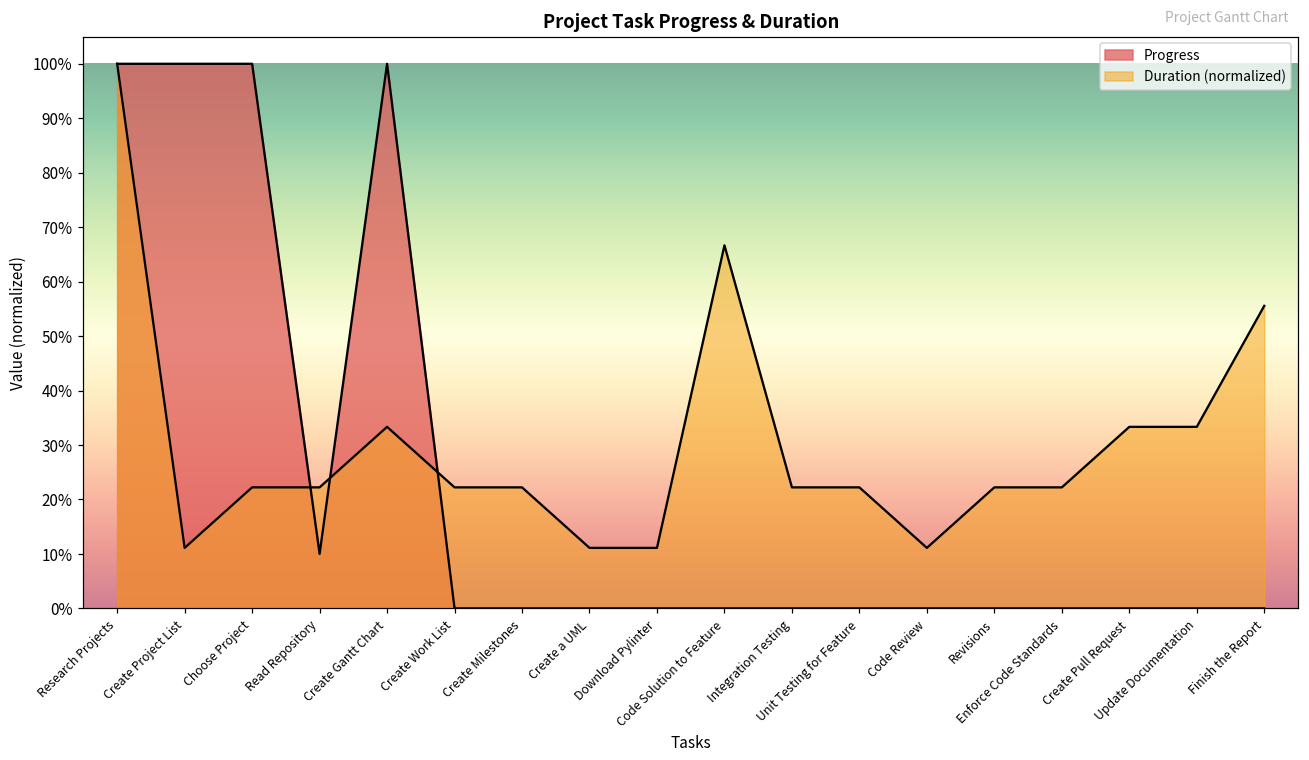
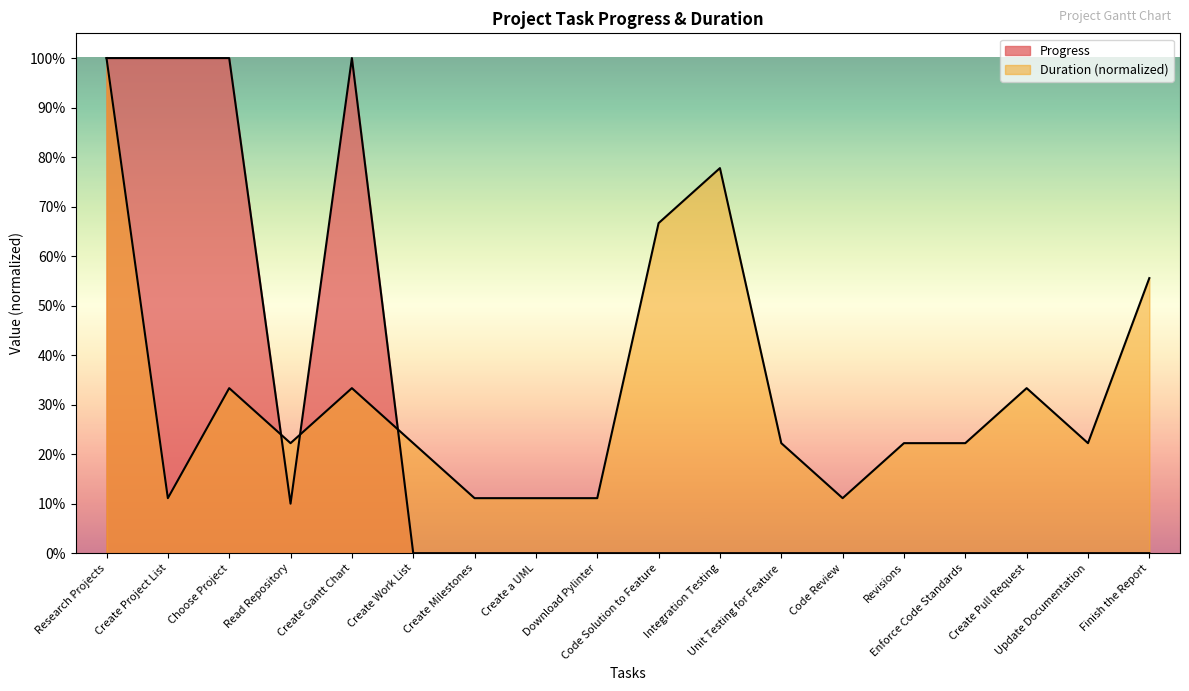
  {
    "Progress": {
      "Create Project List": "100%",
      "Choose Project": "100%",
      "Read Repository": "10%",
      "Create Gantt Chart": "100%",
      "Create Work List": "0%",
      "Create Milestones": "0%",
      "Create a UML": "0%",
      "Download Pylinter": "0%",
      "Code Solution to Feature": "0%",
      "Integration Testing": "0%",
      "Unit Testing for Feature": "0%",
      "Code Review": "0%",
      "Revisions": "0%",
      "Enforce Code Standards": "0%",
      "Create Pull Request": "0%",
      "Update Documentation": "0%",
      "Finish the Report": "0%"
    },
    "Duration (normalized)": {
      "Create Project List": "11%",
-     "Choose Project": "22%",
+     "Choose Project": "33%",
      "Read Repository": "22%",
      "Create Gantt Chart": "33%",
      "Create Work List": "22%",
-     "Create Milestones": "22%",
+     "Create Milestones": "11%",
      "Create a UML": "11%",
      "Download Pylinter": "11%",
      "Code Solution to Feature": "67%",
-     "Integration Testing": "22%",
+     "Integration Testing": "78%",
      "Unit Testing for Feature": "22%",
      "Code Review": "11%",
      "Revisions": "22%",
      "Enforce Code Standards": "22%",
      "Create Pull Request": "33%",
-     "Update Documentation": "33%",
+     "Update Documentation": "22%",
      "Finish the Report": "56%"
    }
  }
